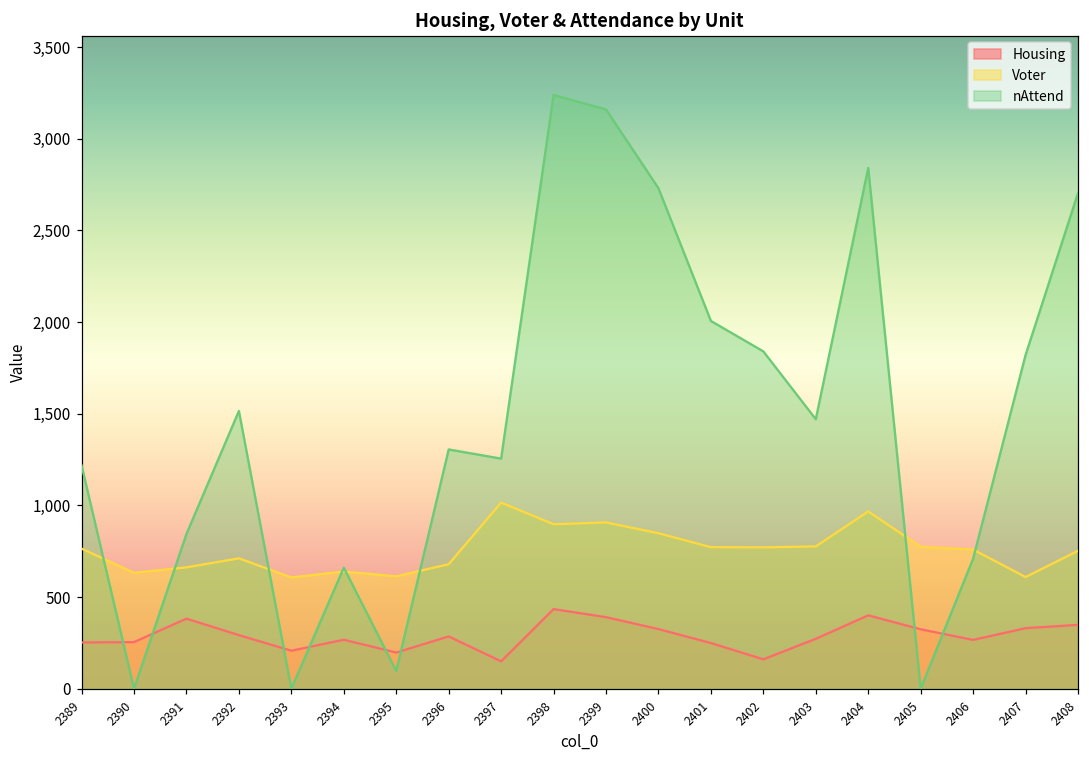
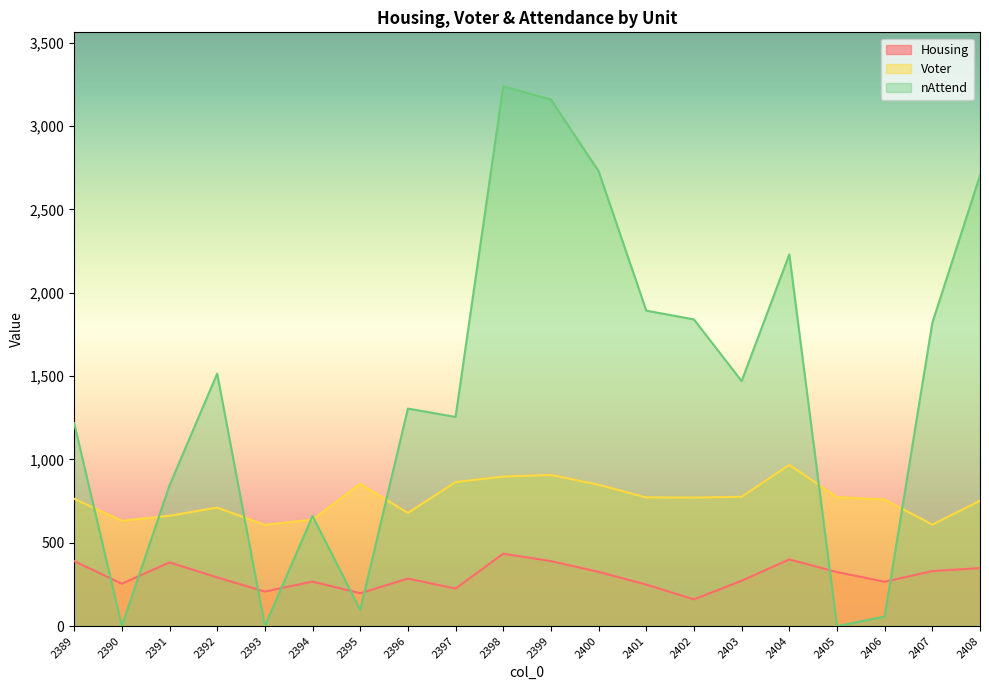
  {
    "Housing": {
-     "2389": "250",
+     "2389": "390",
      "2390": "250",
      "2391": "380",
      "2392": "290",
      "2393": "210",
      "2394": "270",
      "2395": "200",
      "2396": "290",
-     "2397": "150",
+     "2397": "230",
      "2398": "430",
      "2399": "390",
      "2400": "330",
      "2401": "250",
      "2402": "160",
      "2403": "270",
      "2404": "400",
      "2405": "320",
      "2406": "270",
      "2407": "330",
      "2408": "350"
    },
    "Voter": {
      "2389": "760",
      "2390": "630",
      "2391": "660",
      "2392": "710",
      "2393": "610",
      "2394": "640",
-     "2395": "610",
+     "2395": "850",
      "2396": "680",
-     "2397": "1,020",
+     "2397": "860",
      "2398": "900",
      "2399": "910",
      "2400": "850",
      "2401": "770",
      "2402": "770",
      "2403": "780",
      "2404": "970",
      "2405": "770",
      "2406": "760",
      "2407": "610",
      "2408": "750"
    },
    "nAttend": {
      "2389": "1,220",
      "2390": "0",
      "2391": "840",
      "2392": "1,520",
      "2393": "0",
      "2394": "660",
      "2395": "100",
      "2396": "1,310",
      "2397": "1,260",
      "2398": "3,240",
      "2399": "3,160",
      "2400": "2,730",
-     "2401": "2,010",
+     "2401": "1,890",
      "2402": "1,840",
      "2403": "1,470",
-     "2404": "2,840",
+     "2404": "2,230",
      "2405": "0",
-     "2406": "710",
+     "2406": "60",
      "2407": "1,820",
      "2408": "2,700"
    }
  }
